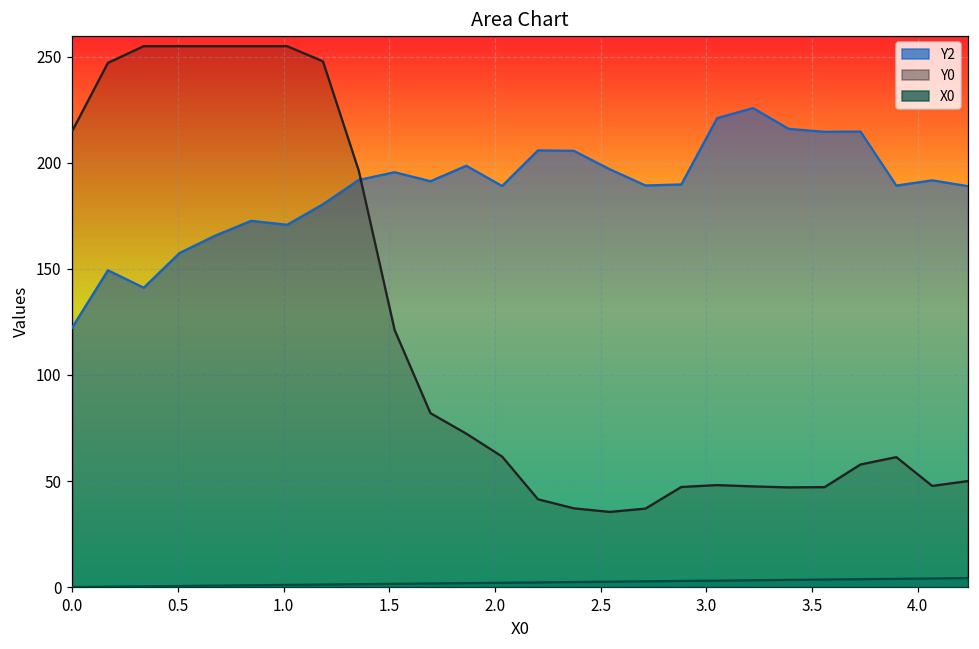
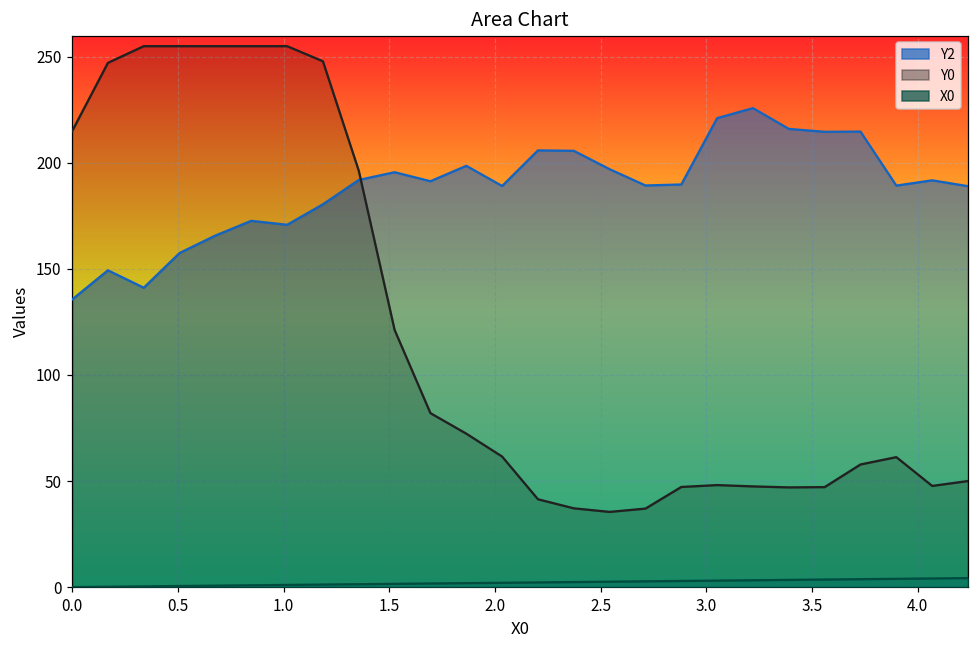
  {
    "X0": {
      "0.0": 0
    },
    "Y2": {
-     "0.0": 122
+     "0.0": 136
    }
  }
